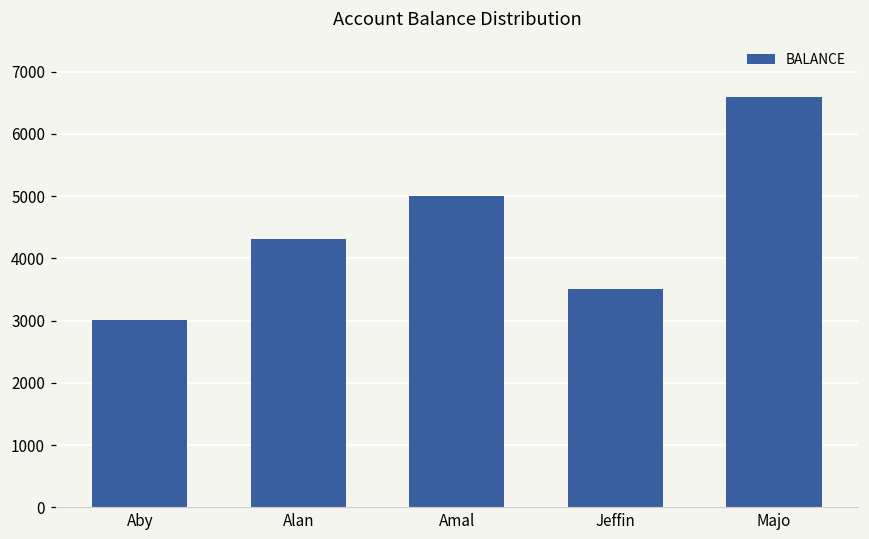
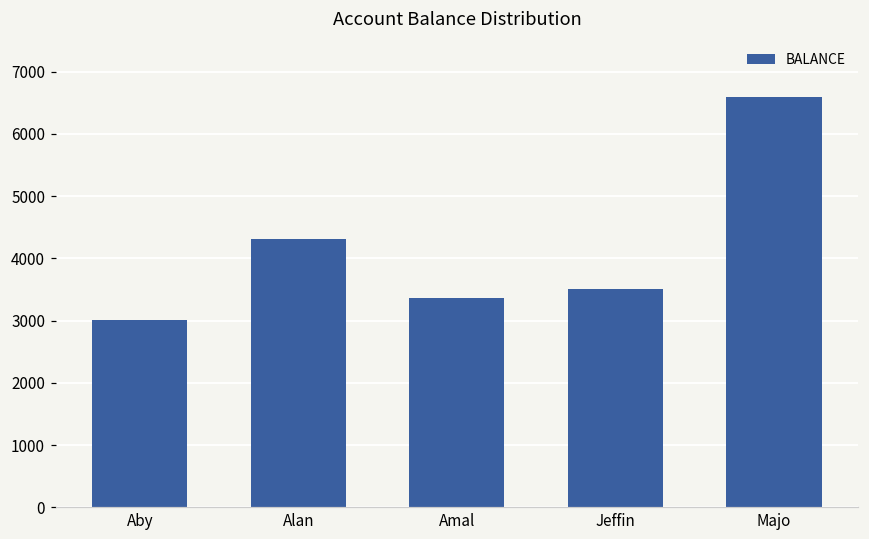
  {
    "Aby": 3000,
    "Alan": 4300,
-   "Amal": 5000,
+   "Amal": 3400,
    "Jeffin": 3500,
    "Majo": 6600
  }
